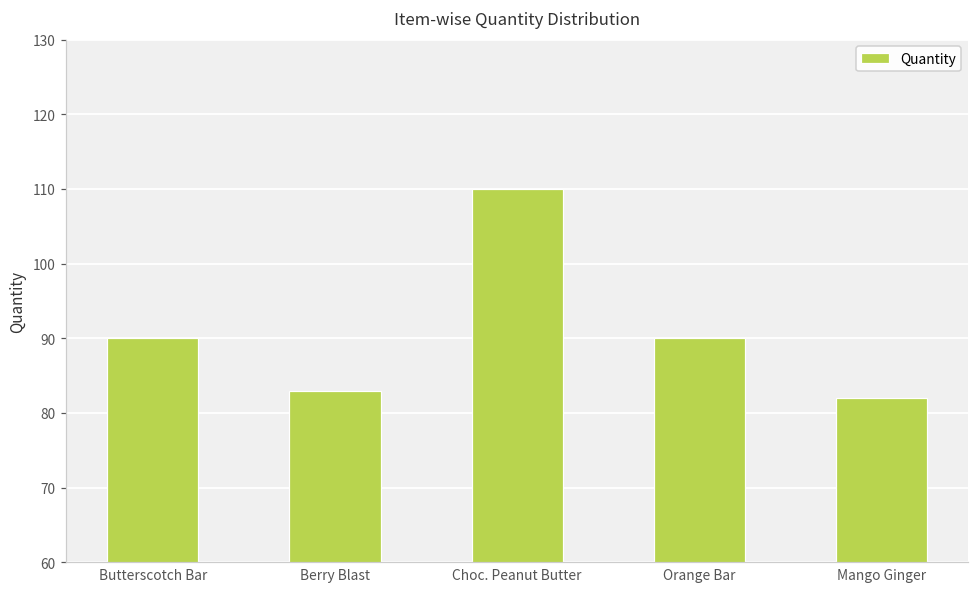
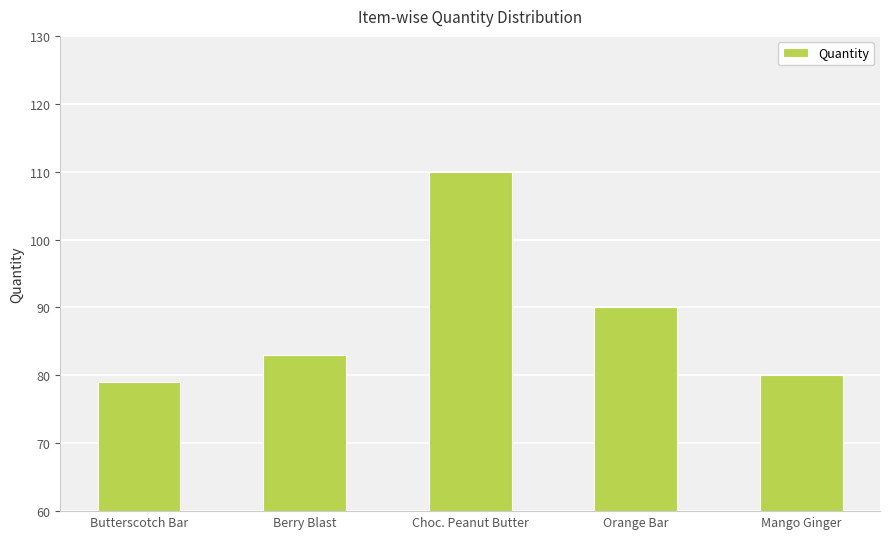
  {
-   "Butterscotch Bar": 90,
+   "Butterscotch Bar": 79,
    "Berry Blast": 83,
    "Choc. Peanut Butter": 110,
    "Orange Bar": 90,
-   "Mango Ginger": 82
+   "Mango Ginger": 80
  }
